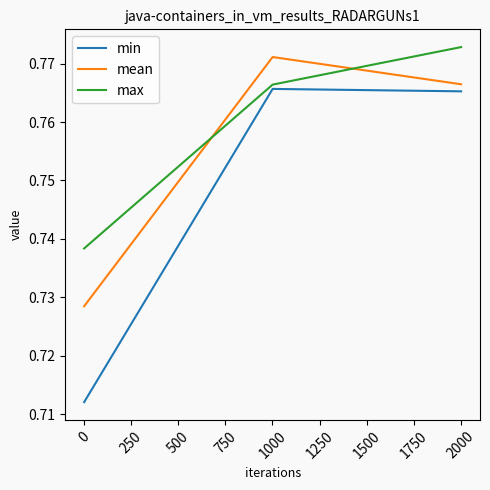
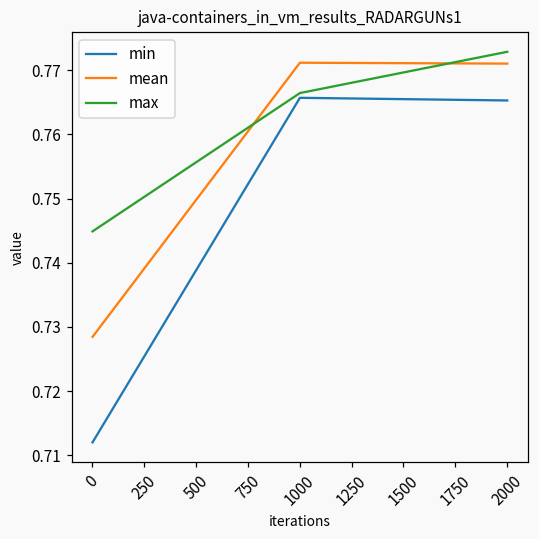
  {
    "min": {
      "0": 0.712,
      "1000": 0.766,
      "2000": 0.765
    },
    "mean": {
      "0": 0.728,
      "1000": 0.771,
-     "2000": 0.766
+     "2000": 0.771
    },
    "max": {
-     "0": 0.738,
+     "0": 0.745,
      "1000": 0.766,
      "2000": 0.773
    }
  }
